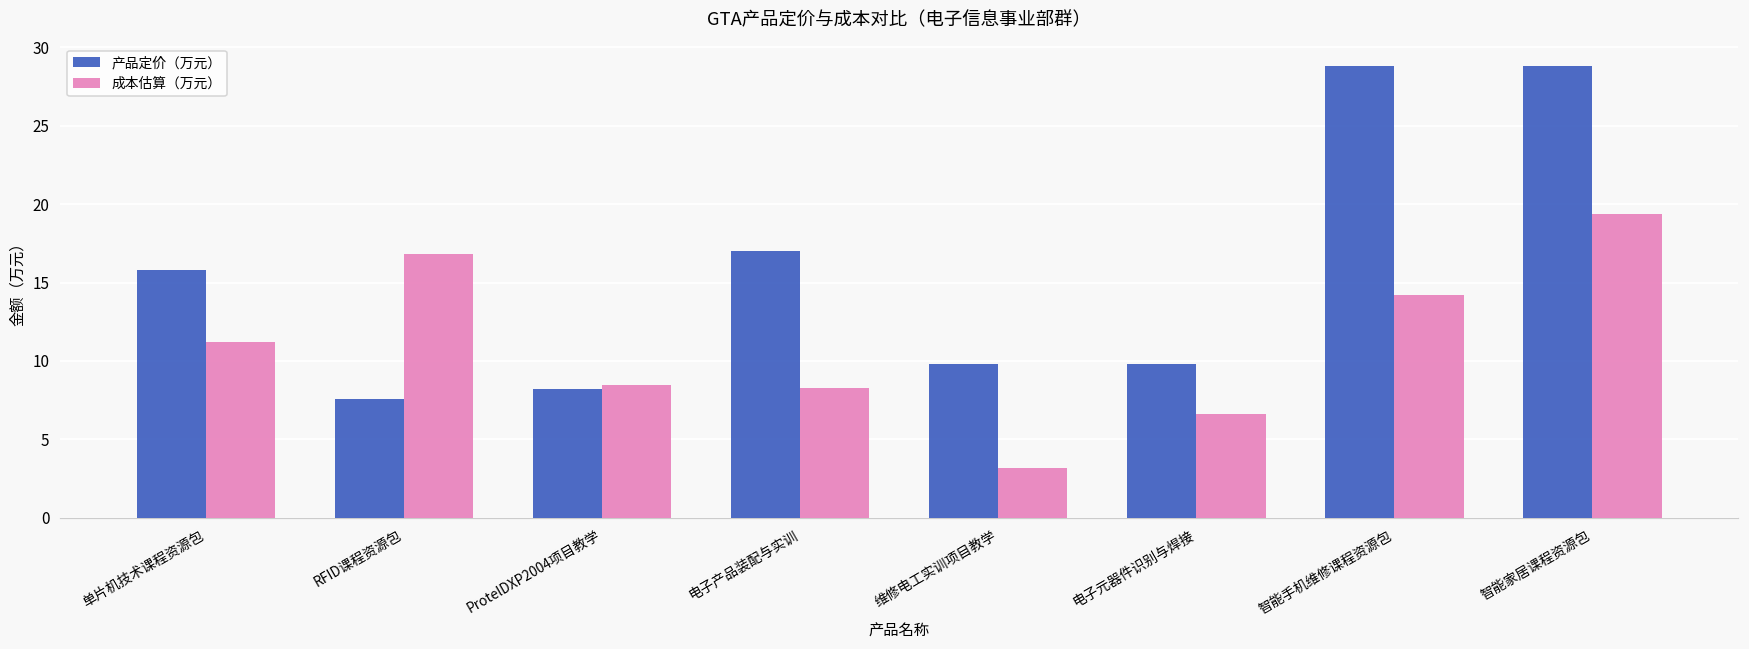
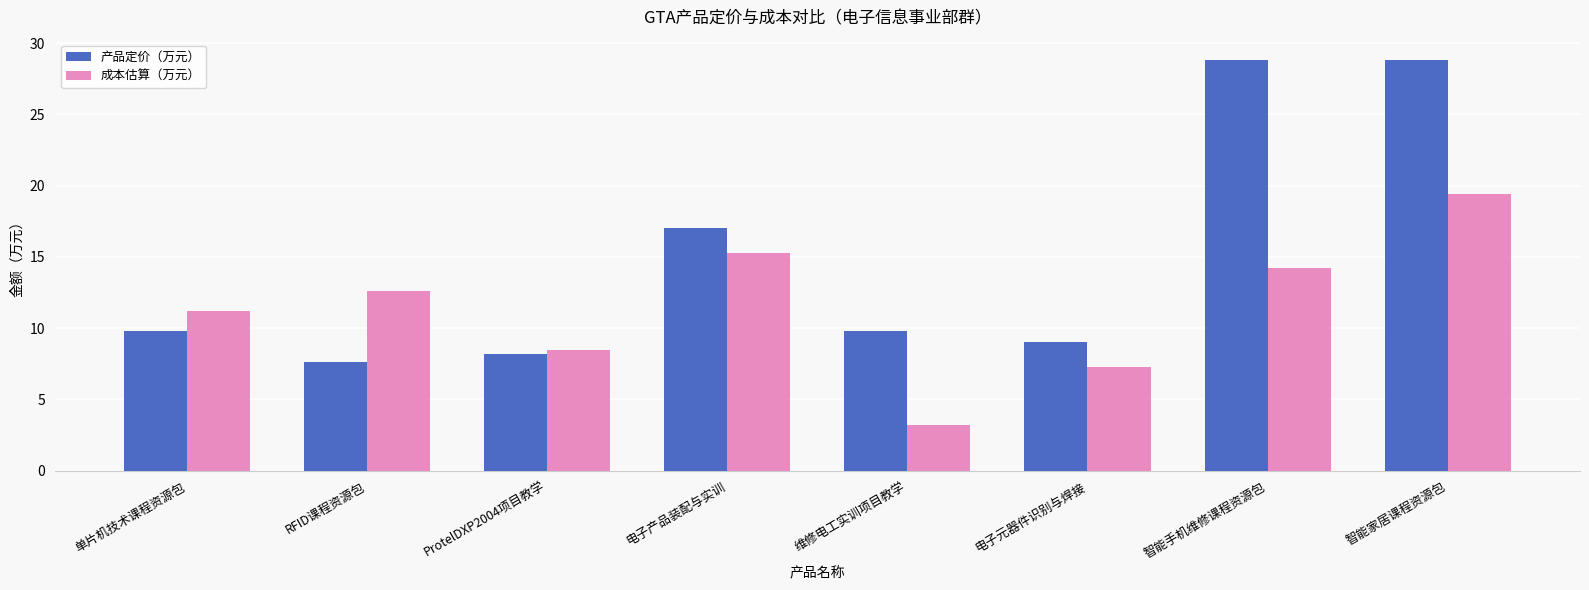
  {
    "产品定价（万元）": {
-     "单片机技术课程资源包": 15.8,
+     "单片机技术课程资源包": 9.8,
      "RFID课程资源包": 7.6,
      "ProtelDXP2004项目教学": 8.2,
      "电子产品装配与实训": 17.0,
      "维修电工实训项目教学": 9.8,
-     "电子元器件识别与焊接": 9.8,
+     "电子元器件识别与焊接": 9.0,
      "智能手机维修课程资源包": 28.8,
      "智能家居课程资源包": 28.8
    },
    "成本估算（万元）": {
      "单片机技术课程资源包": 11.2,
-     "RFID课程资源包": 16.8,
+     "RFID课程资源包": 12.6,
      "ProtelDXP2004项目教学": 8.5,
-     "电子产品装配与实训": 8.3,
+     "电子产品装配与实训": 15.3,
      "维修电工实训项目教学": 3.2,
-     "电子元器件识别与焊接": 6.6,
+     "电子元器件识别与焊接": 7.3,
      "智能手机维修课程资源包": 14.2,
      "智能家居课程资源包": 19.4
    }
  }
